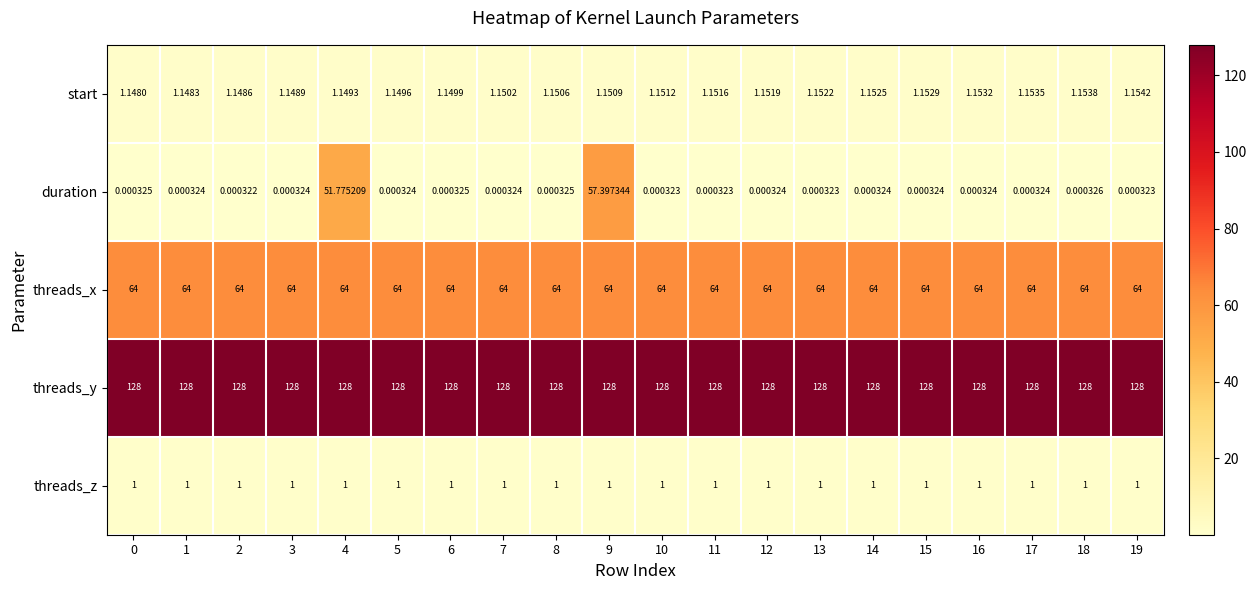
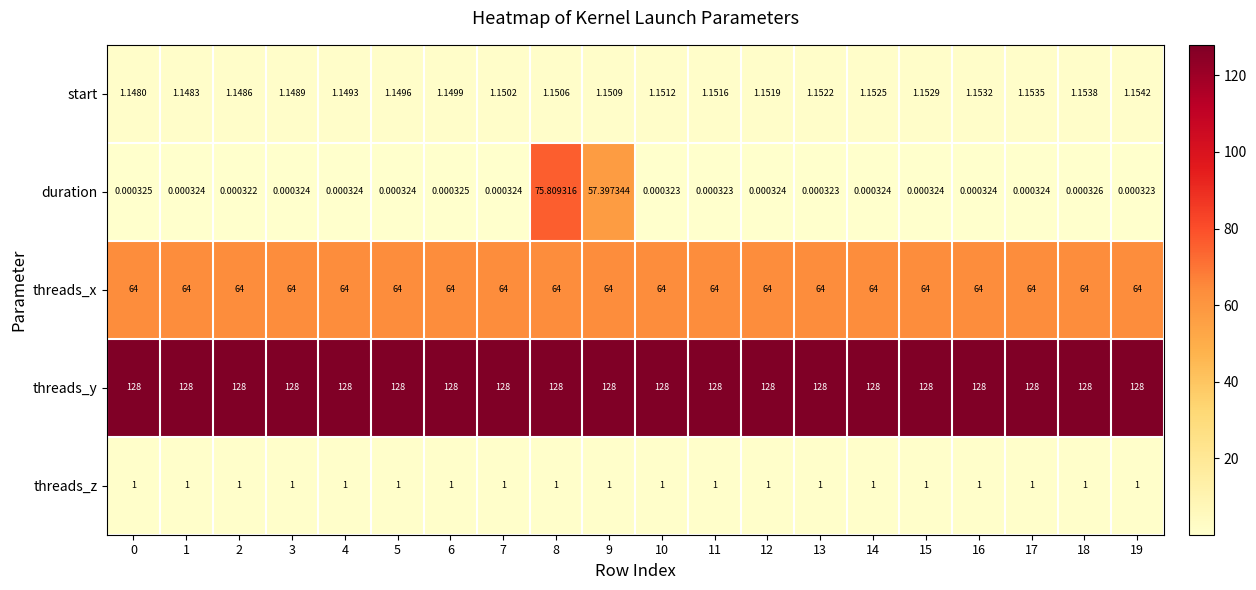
  {
    "start": {
      "0": 1.1480,
      "1": 1.1483,
      "2": 1.1486,
      "3": 1.1489,
      "4": 1.1493,
      "5": 1.1496,
      "6": 1.1499,
      "7": 1.1502,
      "8": 1.1506,
      "9": 1.1509,
      "10": 1.1512,
      "11": 1.1516,
      "12": 1.1519,
      "13": 1.1522,
      "14": 1.1525,
      "15": 1.1529,
      "16": 1.1532,
      "17": 1.1535,
      "18": 1.1538,
      "19": 1.1542
    },
    "duration": {
      "0": 0.000325,
      "1": 0.000324,
      "2": 0.000322,
      "3": 0.000324,
-     "4": 51.775209,
+     "4": 0.000324,
      "5": 0.000324,
      "6": 0.000325,
      "7": 0.000324,
-     "8": 0.000325,
+     "8": 75.809316,
      "9": 57.397344,
      "10": 0.000323,
      "11": 0.000323,
      "12": 0.000324,
      "13": 0.000323,
      "14": 0.000324,
      "15": 0.000324,
      "16": 0.000324,
      "17": 0.000324,
      "18": 0.000326,
      "19": 0.000323
    },
    "threads_x": {
      "0": 64,
      "1": 64,
      "2": 64,
      "3": 64,
      "4": 64,
      "5": 64,
      "6": 64,
      "7": 64,
      "8": 64,
      "9": 64,
      "10": 64,
      "11": 64,
      "12": 64,
      "13": 64,
      "14": 64,
      "15": 64,
      "16": 64,
      "17": 64,
      "18": 64,
      "19": 64
    },
    "threads_y": {
      "0": 128,
      "1": 128,
      "2": 128,
      "3": 128,
      "4": 128,
      "5": 128,
      "6": 128,
      "7": 128,
      "8": 128,
      "9": 128,
      "10": 128,
      "11": 128,
      "12": 128,
      "13": 128,
      "14": 128,
      "15": 128,
      "16": 128,
      "17": 128,
      "18": 128,
      "19": 128
    },
    "threads_z": {
      "0": 1,
      "1": 1,
      "2": 1,
      "3": 1,
      "4": 1,
      "5": 1,
      "6": 1,
      "7": 1,
      "8": 1,
      "9": 1,
      "10": 1,
      "11": 1,
      "12": 1,
      "13": 1,
      "14": 1,
      "15": 1,
      "16": 1,
      "17": 1,
      "18": 1,
      "19": 1
    }
  }
